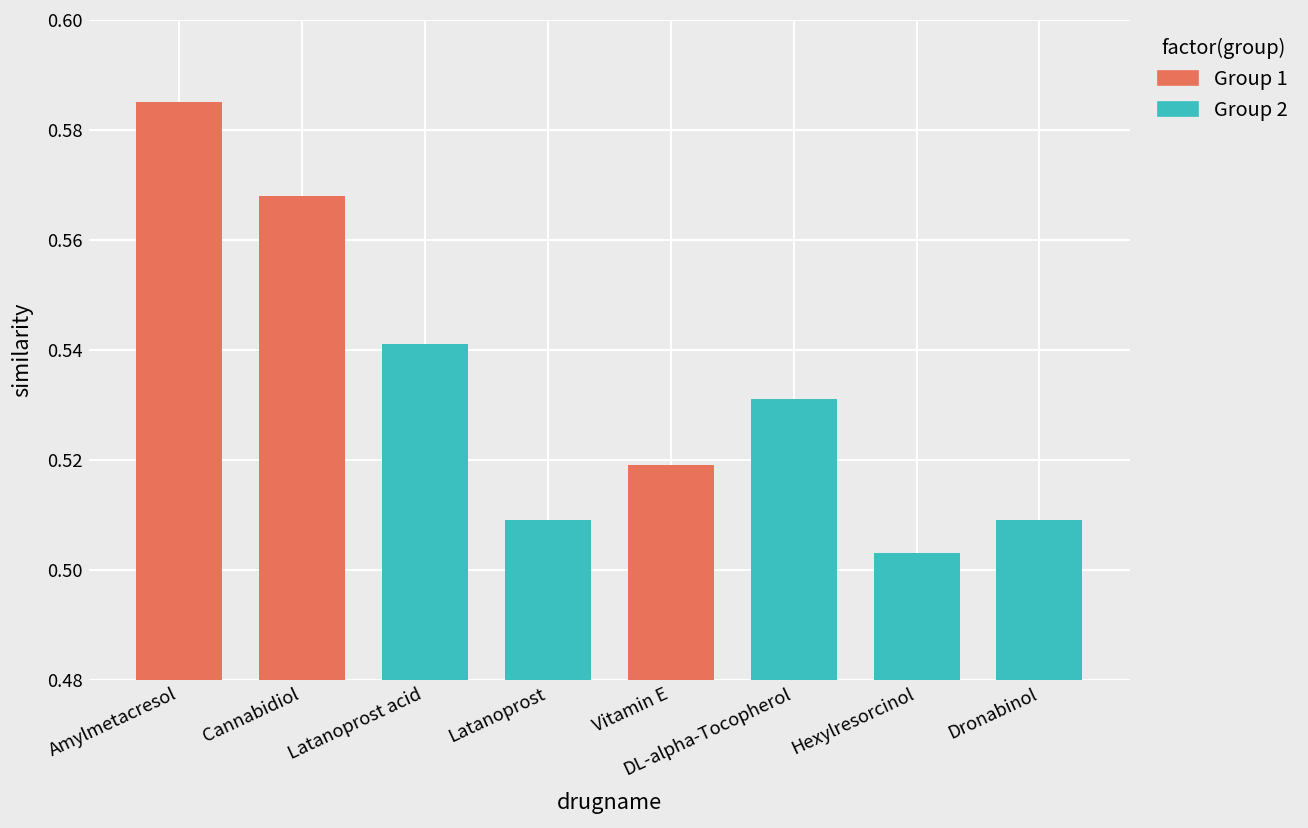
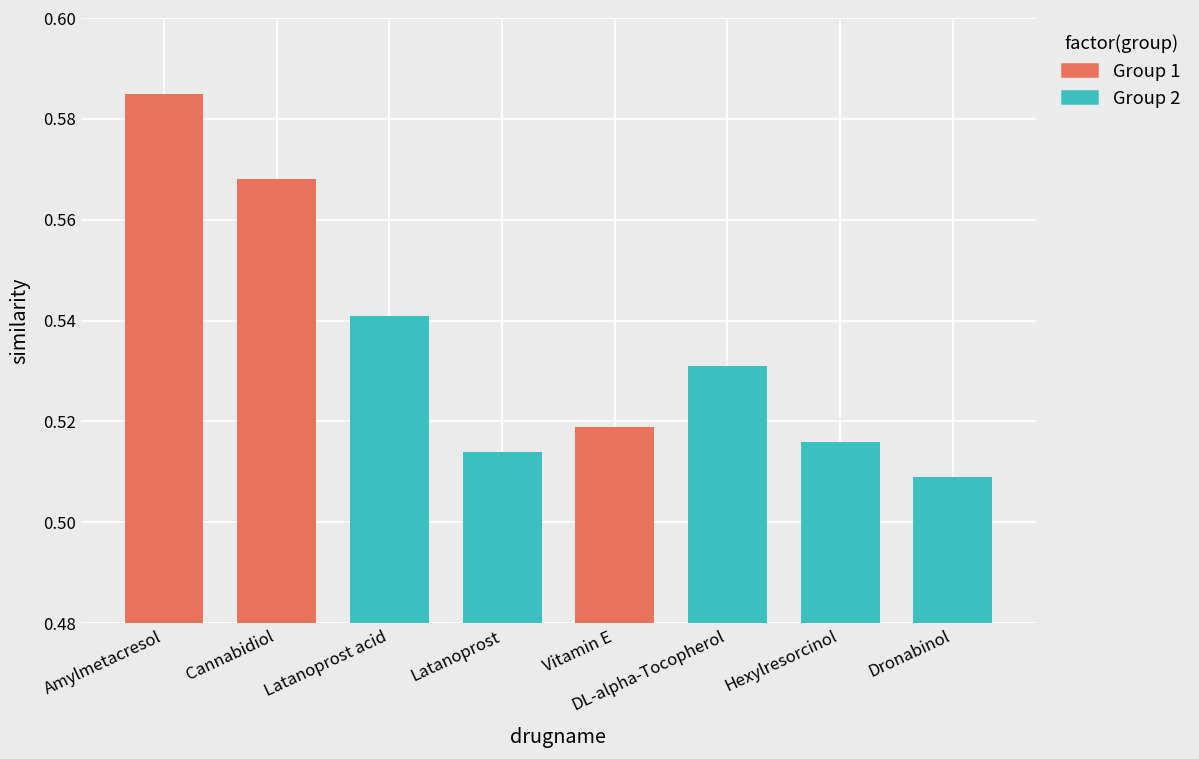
  {
    "Amylmetacresol": 0.585,
    "Cannabidiol": 0.568,
    "Latanoprost acid": 0.541,
-   "Latanoprost": 0.509,
+   "Latanoprost": 0.514,
    "Vitamin E": 0.519,
    "DL-alpha-Tocopherol": 0.531,
-   "Hexylresorcinol": 0.503,
+   "Hexylresorcinol": 0.516,
    "Dronabinol": 0.509
  }
